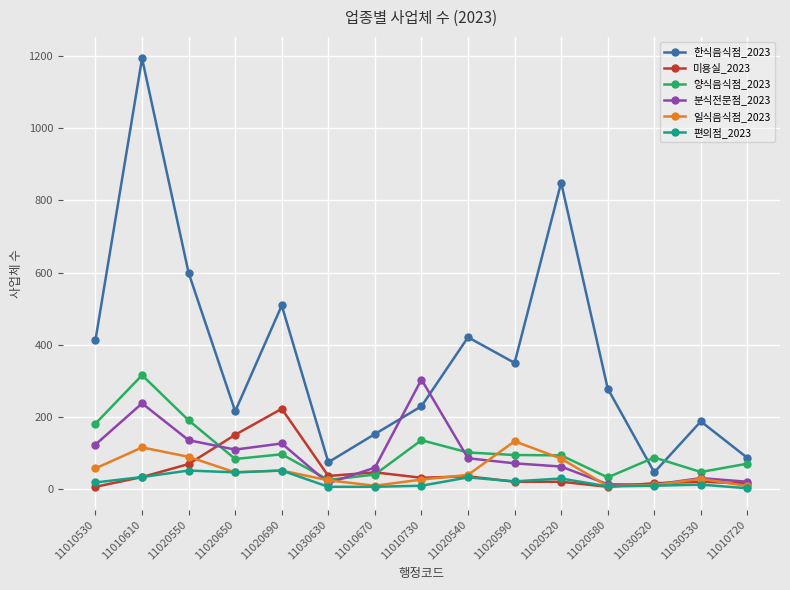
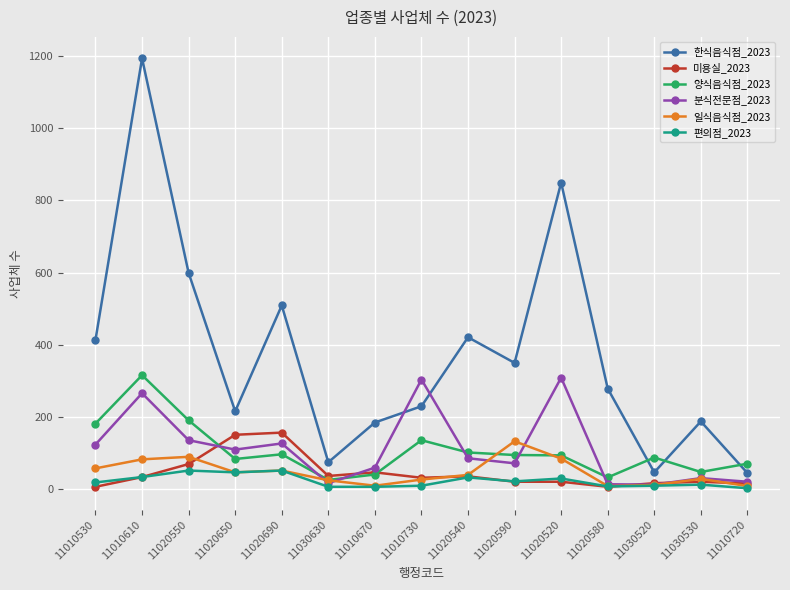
  {
    "한식음식점_2023": {
      "11010530": 410,
      "11010610": 1190,
      "11020550": 600,
      "11020650": 220,
      "11020690": 510,
      "11030630": 80,
-     "11010670": 150,
+     "11010670": 190,
      "11010730": 230,
      "11020540": 420,
      "11020590": 350,
      "11020520": 850,
      "11020580": 280,
      "11030520": 50,
      "11030530": 190,
-     "11010720": 90
+     "11010720": 50
    },
    "미용실_2023": {
      "11010530": 10,
      "11020550": 70,
      "11020650": 150,
-     "11020690": 220,
+     "11020690": 160,
      "11030630": 40,
      "11020520": 20,
      "11030530": 20
    },
    "분식전문점_2023": {
      "11010530": 120,
-     "11010610": 240,
+     "11010610": 270,
      "11020550": 140,
      "11020650": 110,
      "11020690": 130,
      "11030630": 20,
      "11010670": 60,
      "11010730": 300,
      "11020540": 90,
      "11020590": 70,
-     "11020520": 60
+     "11020520": 310
    },
    "일식음식점_2023": {
      "11010530": 60,
-     "11010610": 120,
+     "11010610": 80,
      "11020550": 90,
      "11020590": 130,
      "11020520": 90
    }
  }
